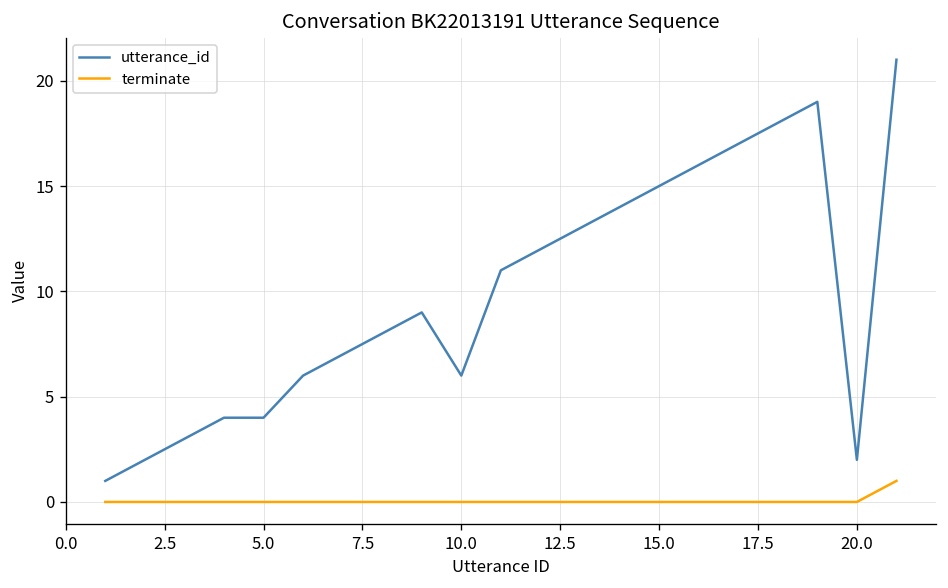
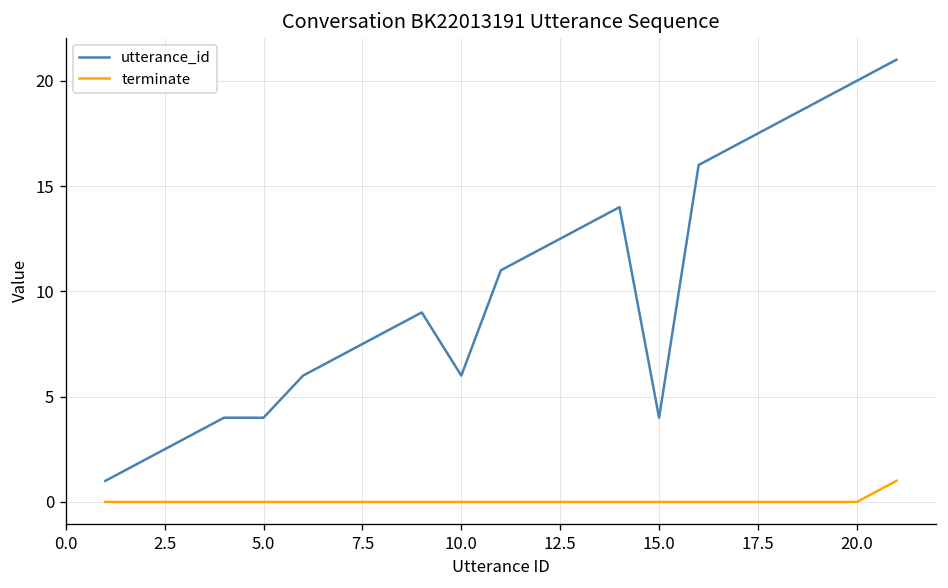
  {
    "utterance_id": {
      "5.0": 4,
      "10.0": 6,
-     "15.0": 15,
-     "20.0": 2
+     "15.0": 4,
+     "20.0": 20
    },
    "terminate": {
      "5.0": 0,
      "10.0": 0,
      "15.0": 0,
      "20.0": 0
    }
  }
